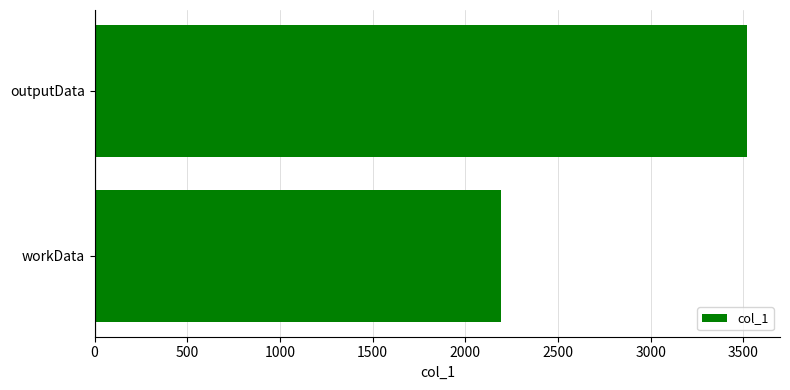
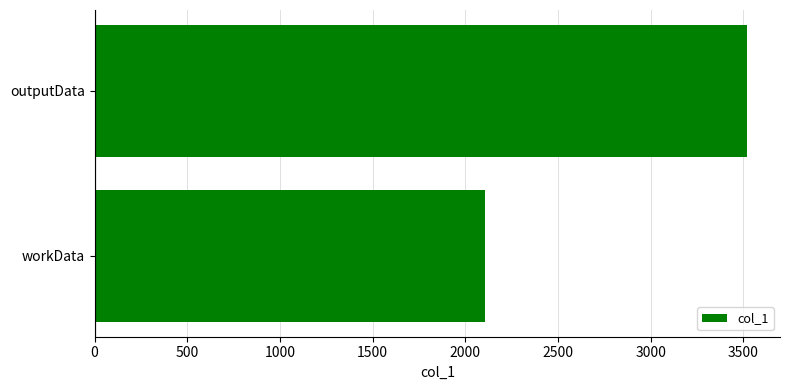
  {
    "outputData": 3520,
-   "workData": 2190
+   "workData": 2110
  }
